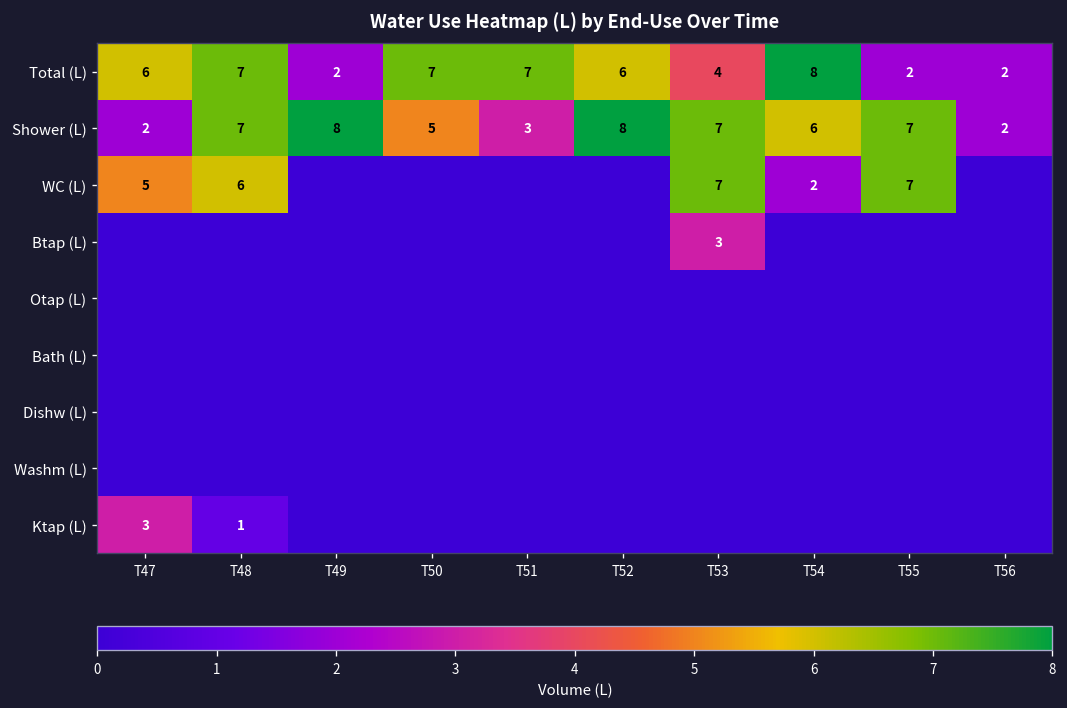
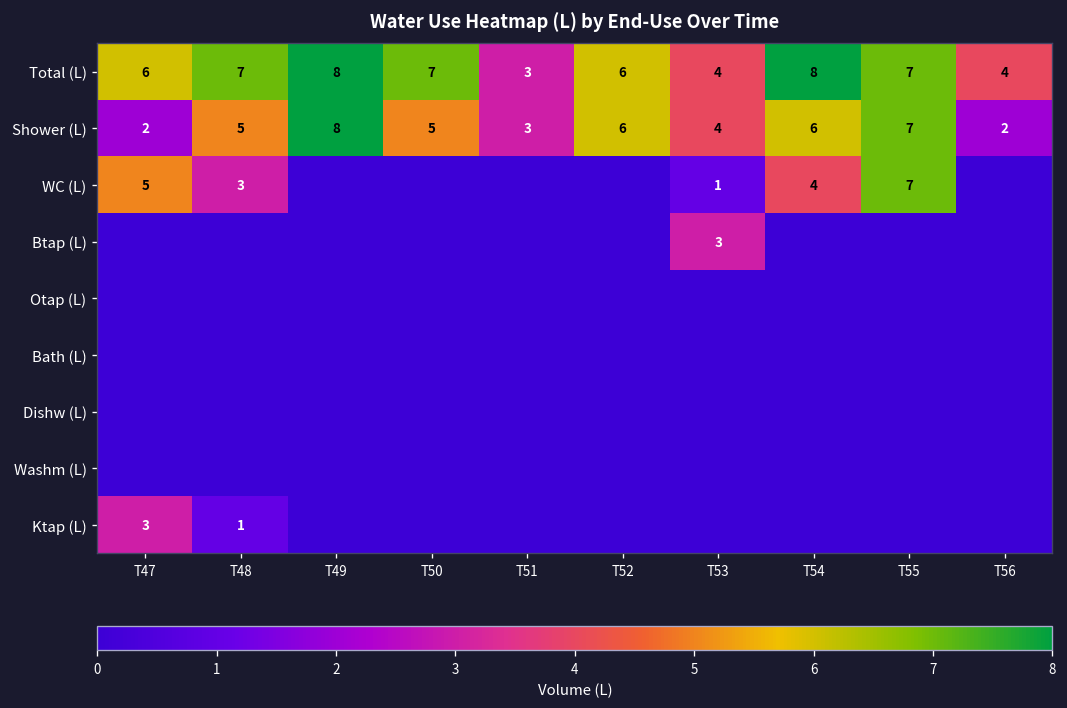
  {
    "Total (L)": {
      "T47": 6,
      "T48": 7,
-     "T49": 2,
+     "T49": 8,
      "T50": 7,
-     "T51": 7,
+     "T51": 3,
      "T52": 6,
      "T53": 4,
      "T54": 8,
-     "T55": 2,
-     "T56": 2
+     "T55": 7,
+     "T56": 4
    },
    "Shower (L)": {
      "T47": 2,
-     "T48": 7,
+     "T48": 5,
      "T49": 8,
      "T50": 5,
      "T51": 3,
-     "T52": 8,
-     "T53": 7,
+     "T52": 6,
+     "T53": 4,
      "T54": 6,
      "T55": 7,
      "T56": 2
    },
    "WC (L)": {
      "T47": 5,
-     "T48": 6,
-     "T53": 7,
-     "T54": 2,
+     "T48": 3,
+     "T53": 1,
+     "T54": 4,
      "T55": 7
    },
    "Btap (L)": {
      "T53": 3
    },
    "Ktap (L)": {
      "T47": 3,
      "T48": 1
    }
  }
